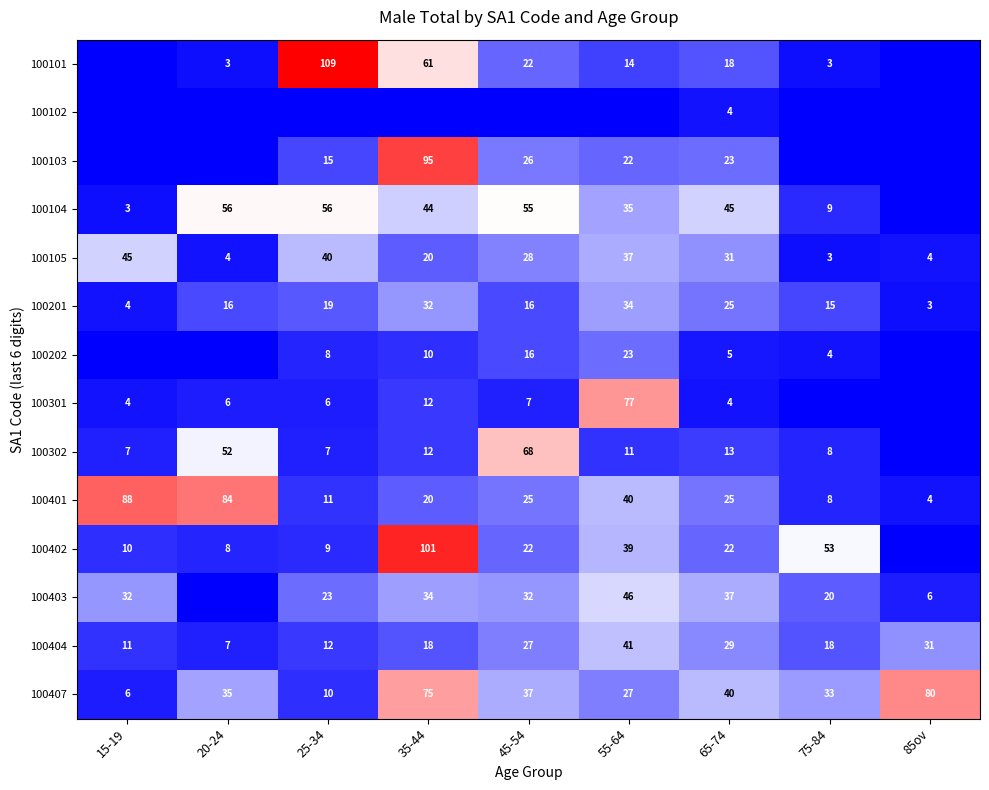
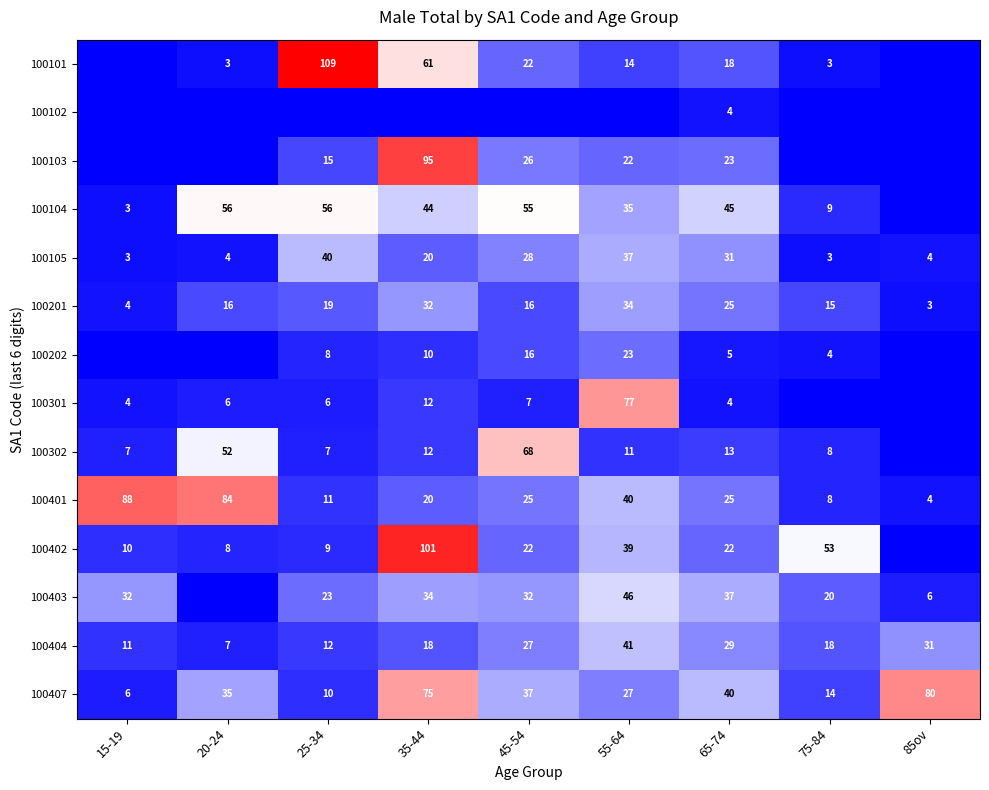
  {
    "100101": {
      "20-24": 3,
      "25-34": 109,
      "35-44": 61,
      "45-54": 22,
      "55-64": 14,
      "65-74": 18,
      "75-84": 3
    },
    "100102": {
      "65-74": 4
    },
    "100103": {
      "25-34": 15,
      "35-44": 95,
      "45-54": 26,
      "55-64": 22,
      "65-74": 23
    },
    "100104": {
      "15-19": 3,
      "20-24": 56,
      "25-34": 56,
      "35-44": 44,
      "45-54": 55,
      "55-64": 35,
      "65-74": 45,
      "75-84": 9
    },
    "100105": {
-     "15-19": 45,
+     "15-19": 3,
      "20-24": 4,
      "25-34": 40,
      "35-44": 20,
      "45-54": 28,
      "55-64": 37,
      "65-74": 31,
      "75-84": 3,
      "85ov": 4
    },
    "100201": {
      "15-19": 4,
      "20-24": 16,
      "25-34": 19,
      "35-44": 32,
      "45-54": 16,
      "55-64": 34,
      "65-74": 25,
      "75-84": 15,
      "85ov": 3
    },
    "100202": {
      "25-34": 8,
      "35-44": 10,
      "45-54": 16,
      "55-64": 23,
      "65-74": 5,
      "75-84": 4
    },
    "100301": {
      "15-19": 4,
      "20-24": 6,
      "25-34": 6,
      "35-44": 12,
      "45-54": 7,
      "55-64": 77,
      "65-74": 4
    },
    "100302": {
      "15-19": 7,
      "20-24": 52,
      "25-34": 7,
      "35-44": 12,
      "45-54": 68,
      "55-64": 11,
      "65-74": 13,
      "75-84": 8
    },
    "100401": {
      "15-19": 88,
      "20-24": 84,
      "25-34": 11,
      "35-44": 20,
      "45-54": 25,
      "55-64": 40,
      "65-74": 25,
      "75-84": 8,
      "85ov": 4
    },
    "100402": {
      "15-19": 10,
      "20-24": 8,
      "25-34": 9,
      "35-44": 101,
      "45-54": 22,
      "55-64": 39,
      "65-74": 22,
      "75-84": 53
    },
    "100403": {
      "15-19": 32,
      "25-34": 23,
      "35-44": 34,
      "45-54": 32,
      "55-64": 46,
      "65-74": 37,
      "75-84": 20,
      "85ov": 6
    },
    "100404": {
      "15-19": 11,
      "20-24": 7,
      "25-34": 12,
      "35-44": 18,
      "45-54": 27,
      "55-64": 41,
      "65-74": 29,
      "75-84": 18,
      "85ov": 31
    },
    "100407": {
      "15-19": 6,
      "20-24": 35,
      "25-34": 10,
      "35-44": 75,
      "45-54": 37,
      "55-64": 27,
      "65-74": 40,
-     "75-84": 33,
+     "75-84": 14,
      "85ov": 80
    }
  }
